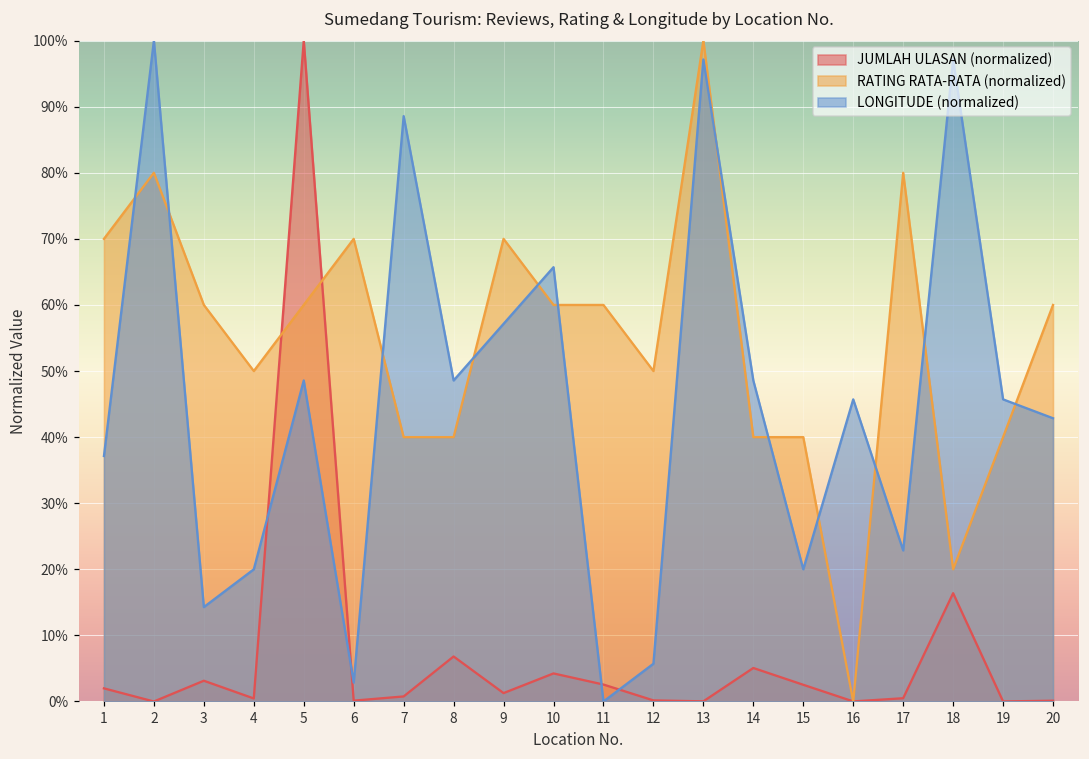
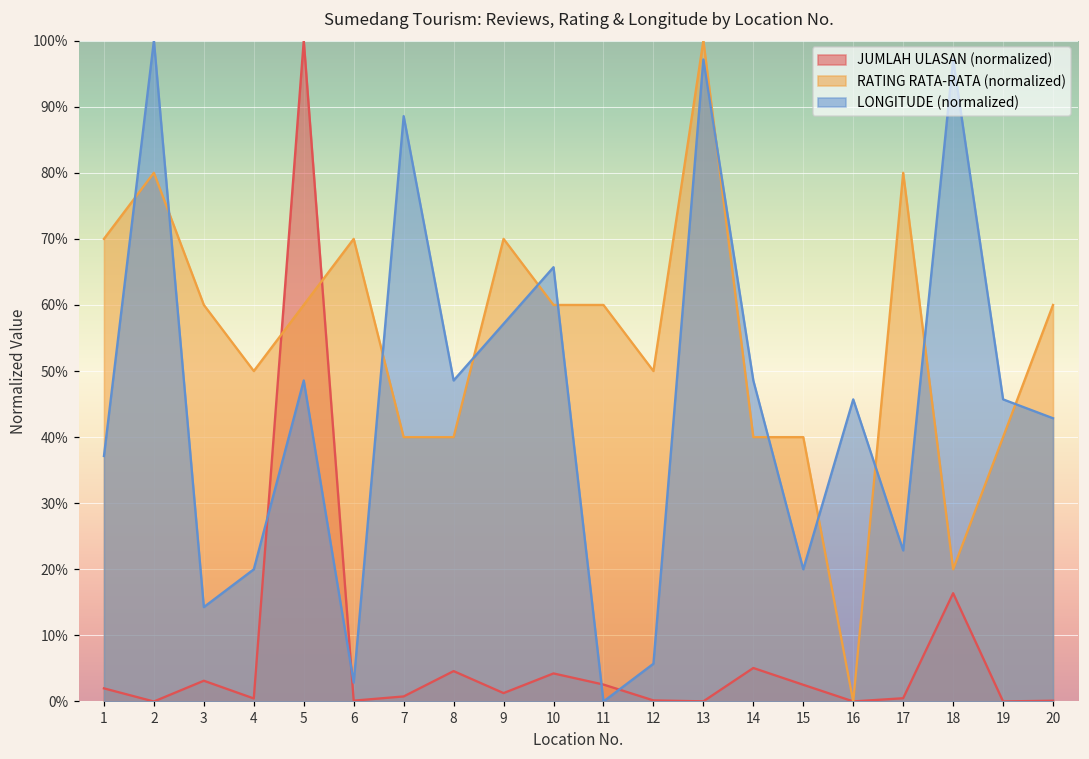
  {
    "JUMLAH ULASAN (normalized)": {
      "1": "2%",
      "2": "0%",
      "3": "3%",
      "4": "0%",
      "5": "100%",
      "6": "0%",
      "7": "1%",
-     "8": "7%",
+     "8": "5%",
      "9": "1%",
      "10": "4%",
      "11": "3%",
      "12": "0%",
      "13": "0%",
      "14": "5%",
      "15": "3%",
      "17": "0%",
      "18": "16%",
      "19": "0%",
      "20": "0%"
    },
    "RATING RATA-RATA (normalized)": {
      "1": "70%",
      "2": "80%",
      "3": "60%",
      "4": "50%",
      "5": "60%",
      "6": "70%",
      "7": "40%",
      "8": "40%",
      "9": "70%",
      "10": "60%",
      "11": "60%",
      "12": "50%",
      "13": "100%",
      "14": "40%",
      "15": "40%",
      "17": "80%",
      "18": "20%",
      "19": "40%",
      "20": "60%"
    },
    "LONGITUDE (normalized)": {
      "1": "37%",
      "2": "100%",
      "3": "14%",
      "4": "20%",
      "5": "49%",
      "6": "3%",
      "7": "89%",
      "8": "49%",
      "9": "57%",
      "10": "66%",
      "11": "0%",
      "12": "6%",
      "13": "97%",
      "14": "49%",
      "15": "20%",
      "16": "46%",
      "17": "23%",
      "19": "46%",
      "20": "43%"
    }
  }
